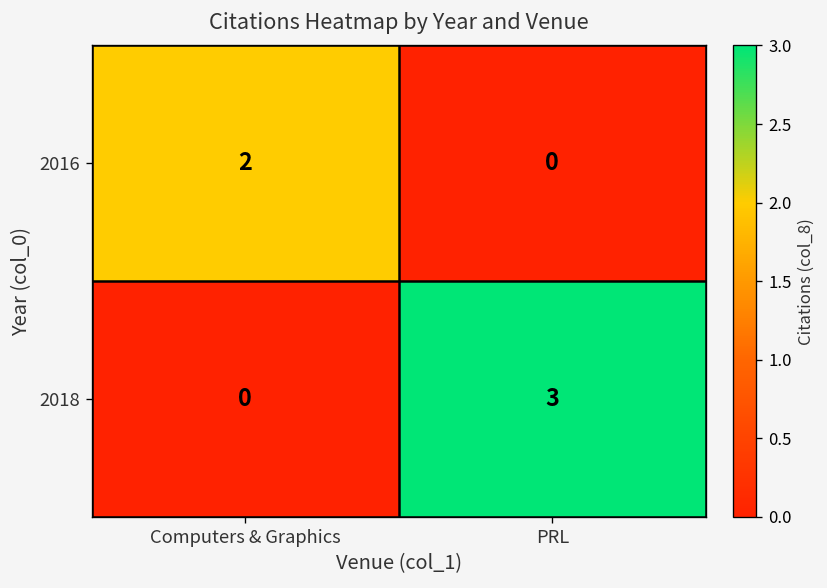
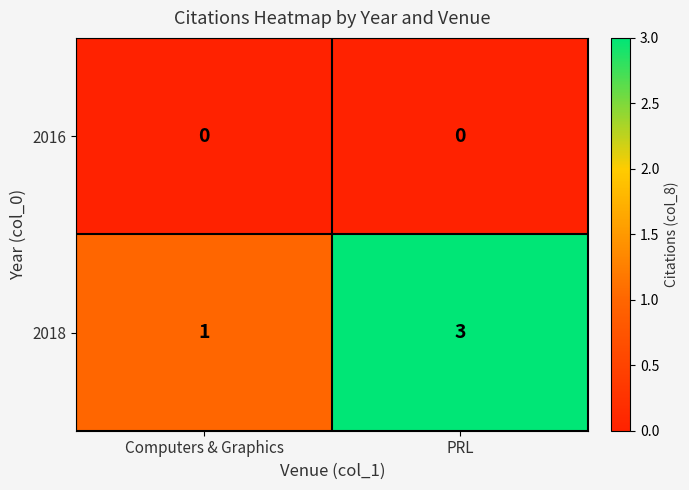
  {
    "2016": {
-     "Computers & Graphics": 2,
+     "Computers & Graphics": 0,
      "PRL": 0
    },
    "2018": {
-     "Computers & Graphics": 0,
+     "Computers & Graphics": 1,
      "PRL": 3
    }
  }
